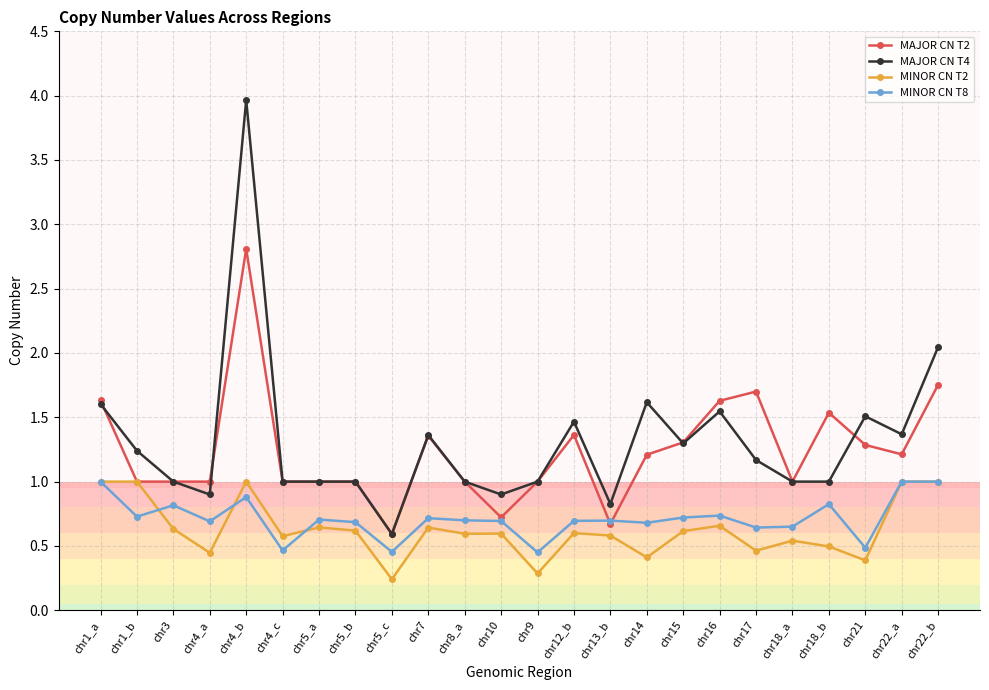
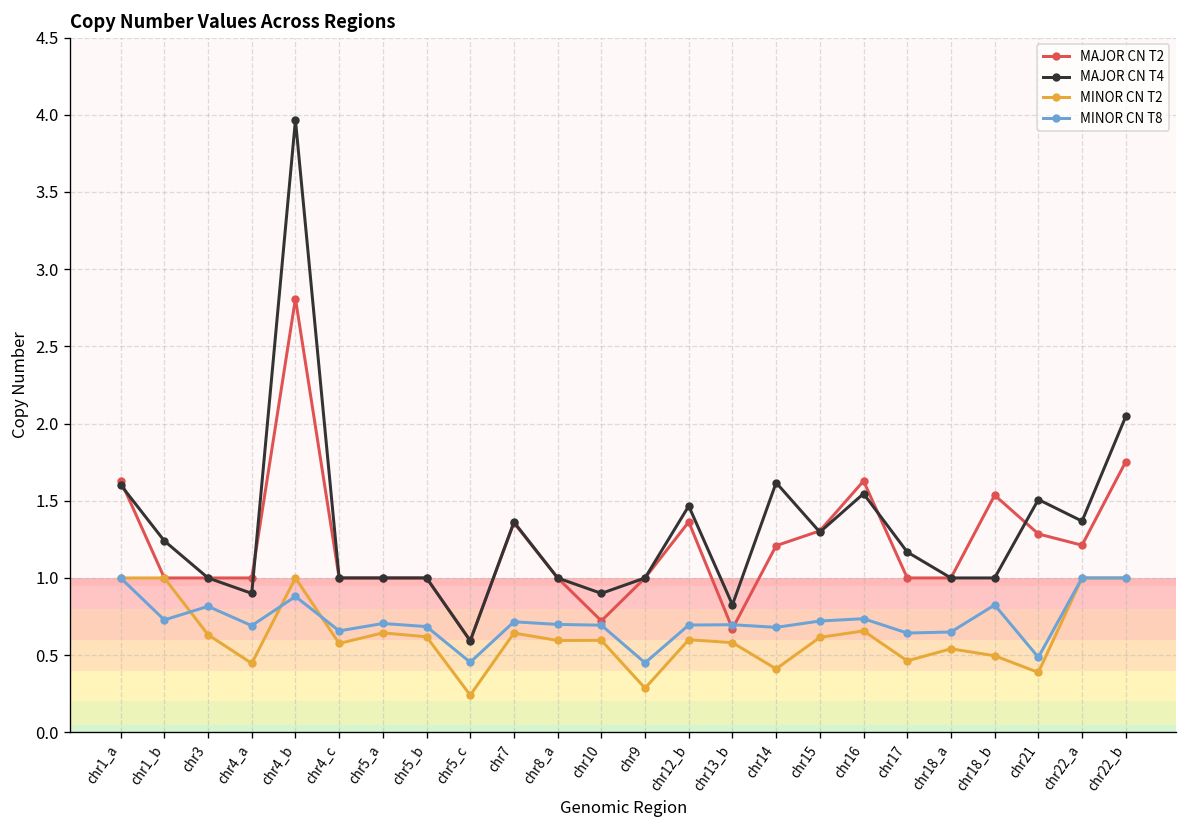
  {
    "MAJOR CN T2": {
      "chr1_a": 1.63,
      "chr4_a": 1.0,
      "chr4_b": 2.8,
      "chr10": 0.72,
      "chr12_b": 1.36,
      "chr13_b": 0.67,
      "chr14": 1.2,
      "chr16": 1.63,
-     "chr17": 1.7,
+     "chr17": 1.0,
      "chr18_b": 1.54,
      "chr21": 1.3,
      "chr22_a": 1.2,
      "chr22_b": 1.75
    },
    "MAJOR CN T4": {
      "chr1_a": 1.60,
      "chr1_b": 1.24,
      "chr4_a": 0.90,
      "chr4_b": 3.97,
      "chr10": 0.90,
      "chr12_b": 1.47,
      "chr13_b": 0.83,
      "chr14": 1.62,
      "chr16": 1.55,
      "chr17": 1.17,
      "chr18_b": 1.00,
      "chr21": 1.51,
      "chr22_a": 1.37,
      "chr22_b": 2.05
    },
    "MINOR CN T2": {
      "chr3": 0.63,
      "chr4_a": 0.45,
      "chr4_b": 1.00,
      "chr4_c": 0.58,
      "chr5_a": 0.64,
      "chr5_b": 0.62,
      "chr5_c": 0.24,
      "chr7": 0.64,
      "chr8_a": 0.60,
      "chr10": 0.60,
      "chr9": 0.29,
      "chr12_b": 0.60,
      "chr13_b": 0.58,
      "chr14": 0.41,
      "chr15": 0.62,
      "chr16": 0.66,
      "chr17": 0.46,
      "chr18_a": 0.54,
      "chr18_b": 0.50,
      "chr21": 0.39
    },
    "MINOR CN T8": {
      "chr1_b": 0.73,
      "chr3": 0.82,
      "chr4_a": 0.69,
      "chr4_b": 0.88,
-     "chr4_c": 0.47,
+     "chr4_c": 0.66,
      "chr5_a": 0.71,
      "chr5_b": 0.69,
      "chr5_c": 0.45,
      "chr7": 0.72,
      "chr8_a": 0.70,
      "chr10": 0.69,
      "chr9": 0.45,
      "chr12_b": 0.70,
      "chr13_b": 0.70,
      "chr14": 0.68,
      "chr15": 0.72,
      "chr16": 0.74,
      "chr17": 0.64,
      "chr18_a": 0.65,
      "chr18_b": 0.83,
      "chr21": 0.49
    }
  }
